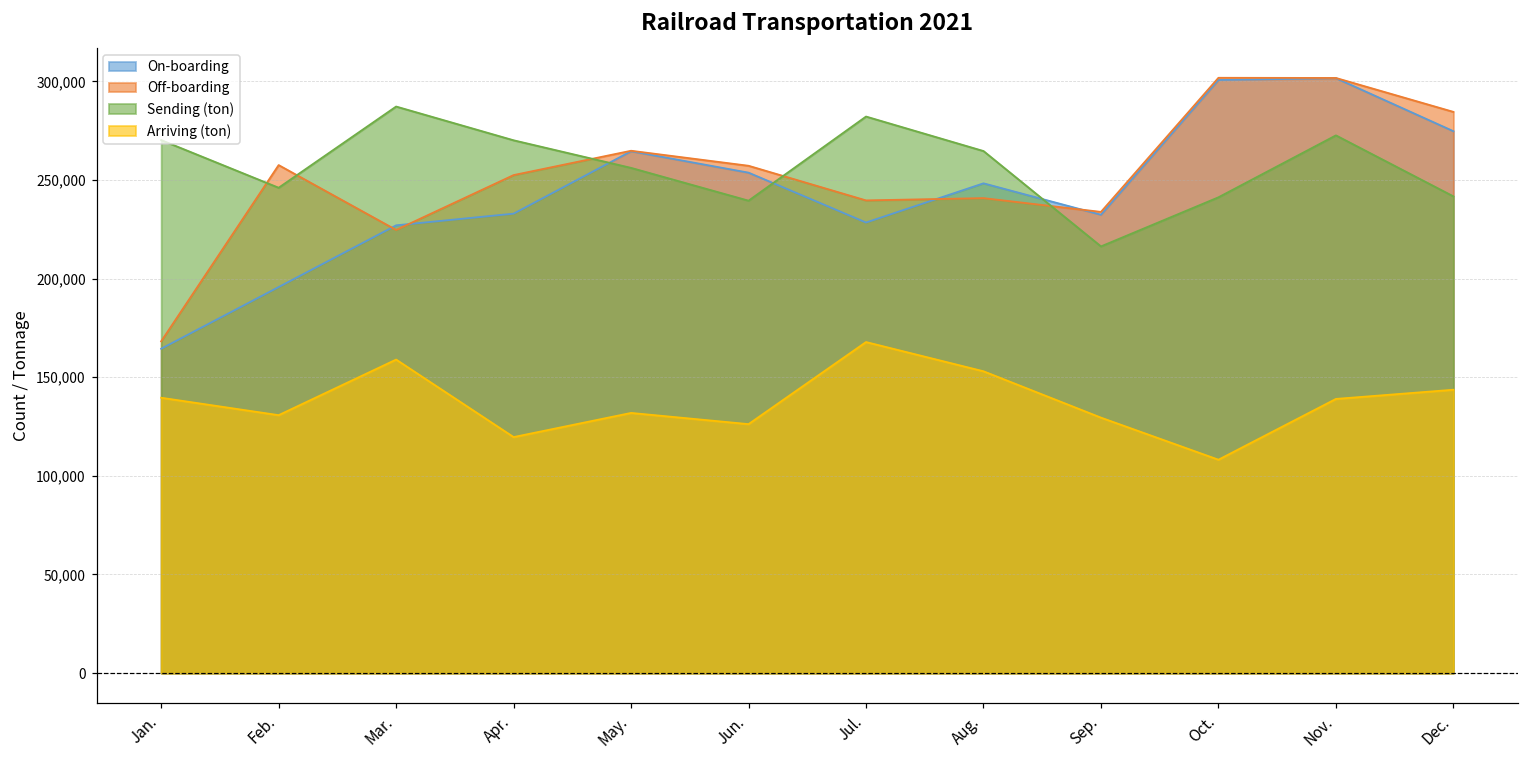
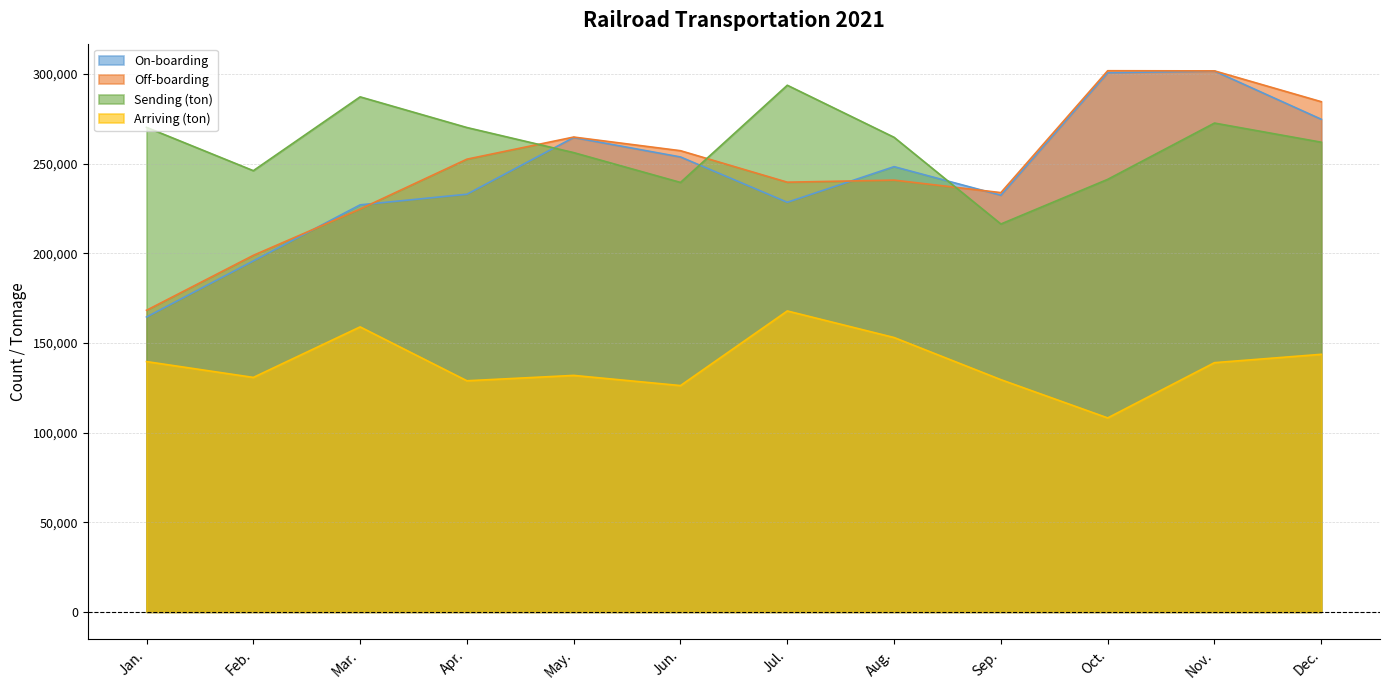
  {
    "On-boarding": {
      "Jan.": "164,000",
      "Feb.": "196,000",
      "Mar.": "227,000",
      "Apr.": "233,000",
      "Jun.": "254,000",
      "Jul.": "228,000",
      "Aug.": "248,000",
      "Sep.": "232,000",
      "Dec.": "275,000"
    },
    "Off-boarding": {
      "Jan.": "168,000",
-     "Feb.": "258,000",
+     "Feb.": "199,000",
      "Mar.": "225,000",
      "Apr.": "252,000",
      "Jun.": "257,000",
      "Jul.": "240,000",
      "Aug.": "241,000",
      "Sep.": "234,000",
      "Dec.": "285,000"
    },
    "Sending (ton)": {
      "Feb.": "246,000",
      "Mar.": "287,000",
      "Apr.": "270,000",
      "May.": "256,000",
      "Jun.": "239,000",
-     "Jul.": "282,000",
+     "Jul.": "294,000",
      "Aug.": "265,000",
      "Sep.": "216,000",
      "Oct.": "241,000",
      "Nov.": "273,000",
-     "Dec.": "242,000"
+     "Dec.": "262,000"
    },
    "Arriving (ton)": {
      "Jan.": "140,000",
      "Feb.": "131,000",
      "Mar.": "159,000",
-     "Apr.": "120,000",
+     "Apr.": "129,000",
      "May.": "132,000",
      "Jun.": "126,000",
      "Jul.": "168,000",
      "Aug.": "153,000",
      "Sep.": "130,000",
      "Oct.": "108,000",
      "Nov.": "139,000",
      "Dec.": "144,000"
    }
  }
